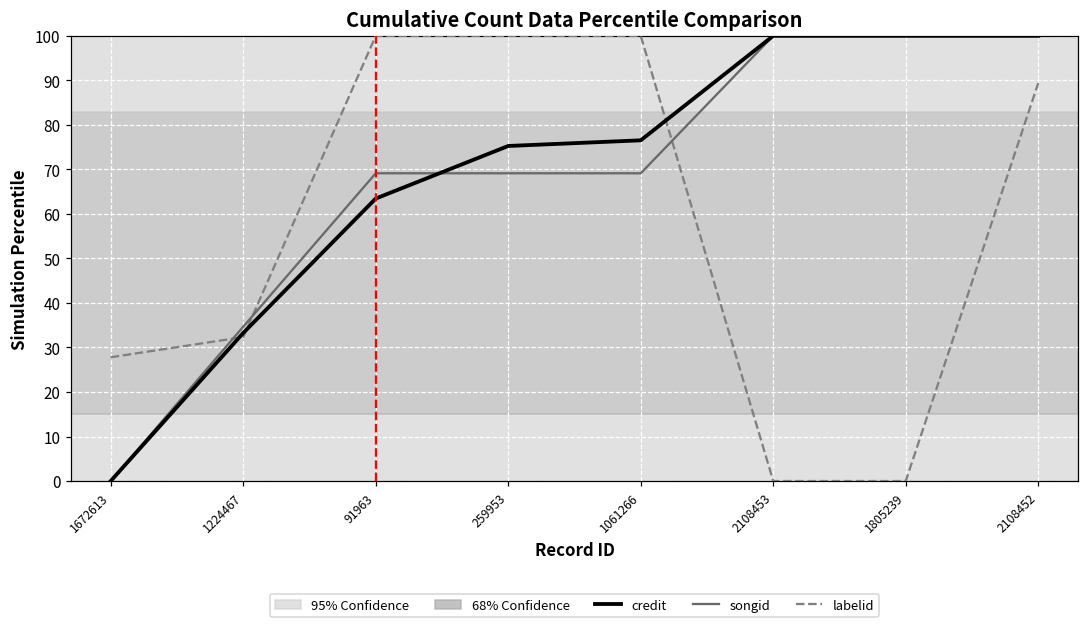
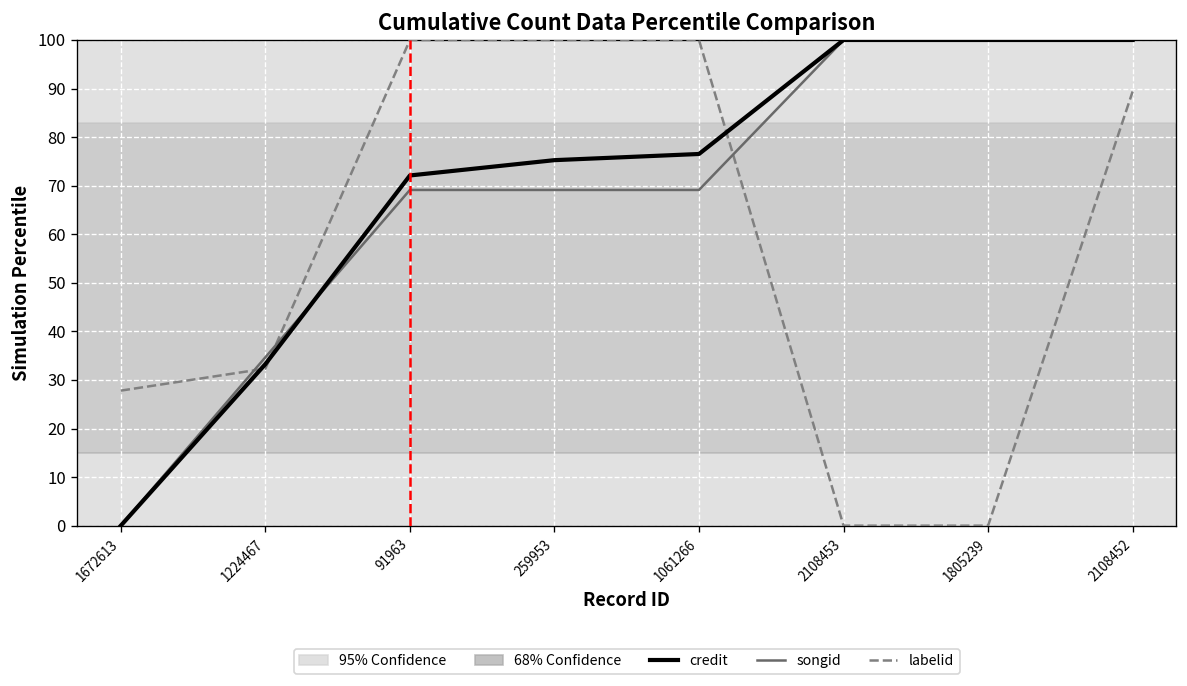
  {
    "credit": {
      "1224467": 33,
-     "91963": 63,
+     "91963": 72,
      "259953": 75,
      "1061266": 77
    }
  }
